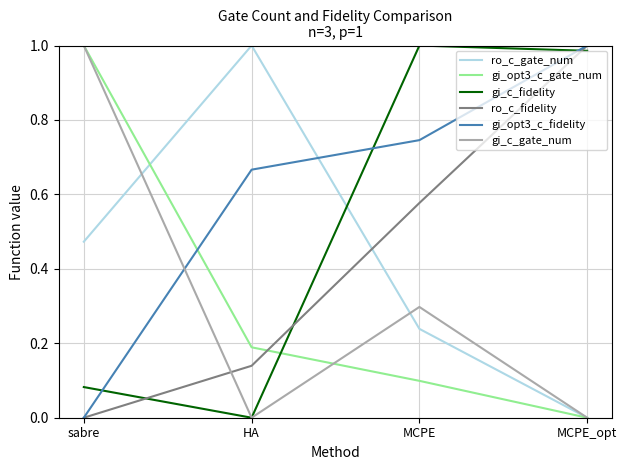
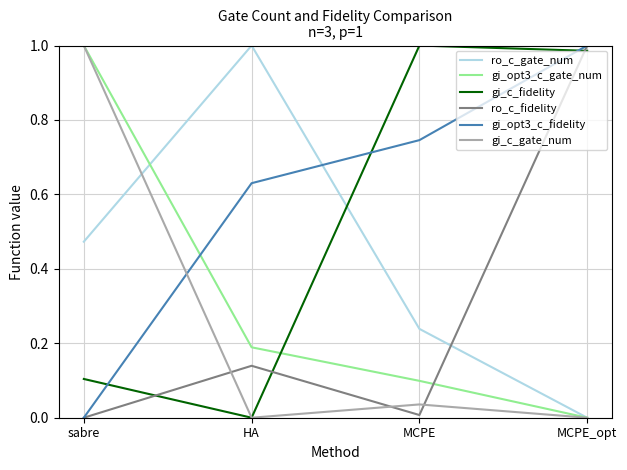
  {
    "ro_c_gate_num": {
      "sabre": 0.47,
      "HA": 1.00,
      "MCPE": 0.24
    },
    "gi_opt3_c_gate_num": {
      "HA": 0.19,
      "MCPE": 0.10
    },
    "gi_c_fidelity": {
-     "sabre": 0.08,
+     "sabre": 0.10,
      "MCPE": 1.00,
      "MCPE_opt": 0.99
    },
    "ro_c_fidelity": {
      "HA": 0.14,
-     "MCPE": 0.58
+     "MCPE": 0.01
    },
    "gi_opt3_c_fidelity": {
-     "HA": 0.67,
+     "HA": 0.63,
      "MCPE": 0.75
    },
    "gi_c_gate_num": {
-     "MCPE": 0.30
+     "MCPE": 0.04
    }
  }
